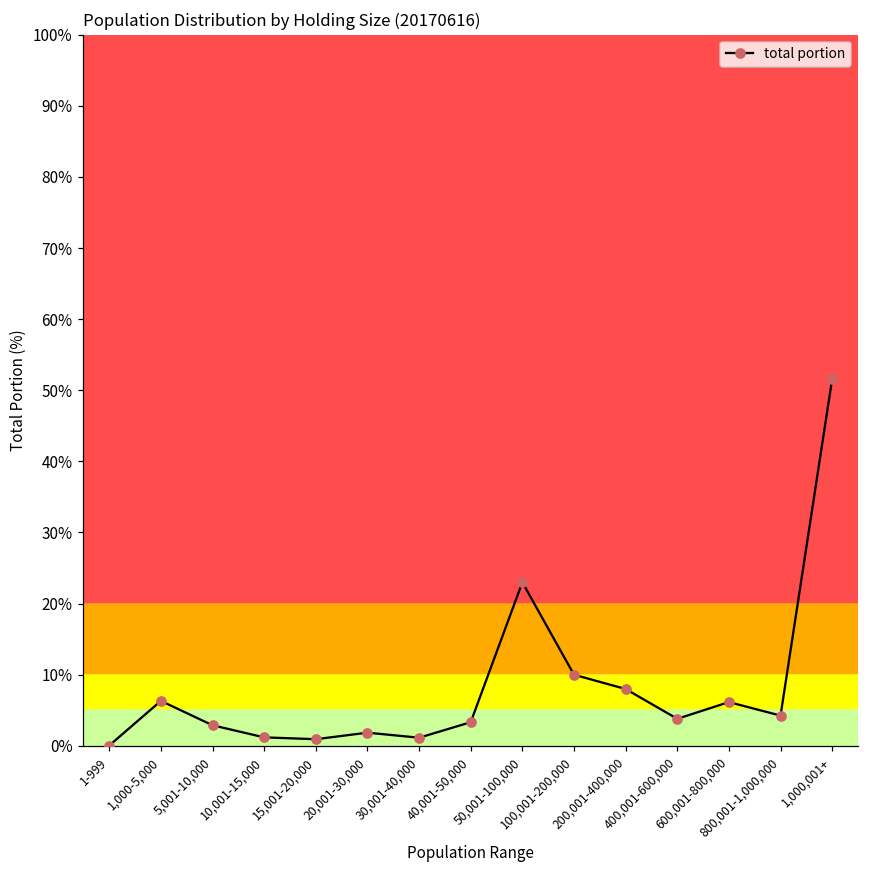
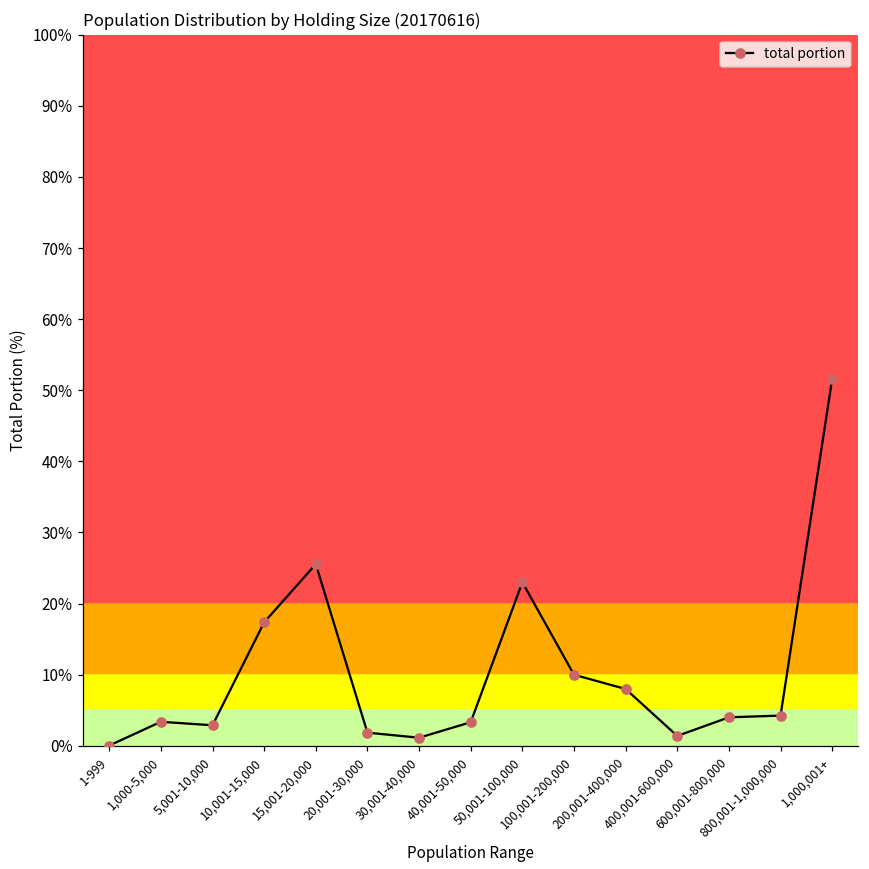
  {
    "1-999": "0%",
-   "1,000-5,000": "6%",
+   "1,000-5,000": "3%",
    "5,001-10,000": "3%",
-   "10,001-15,000": "1%",
-   "15,001-20,000": "1%",
+   "10,001-15,000": "17%",
+   "15,001-20,000": "26%",
    "20,001-30,000": "2%",
    "30,001-40,000": "1%",
    "40,001-50,000": "3%",
    "50,001-100,000": "23%",
    "100,001-200,000": "10%",
    "200,001-400,000": "8%",
-   "400,001-600,000": "4%",
-   "600,001-800,000": "6%",
+   "400,001-600,000": "1%",
+   "600,001-800,000": "4%",
    "800,001-1,000,000": "4%",
    "1,000,001+": "52%"
  }
